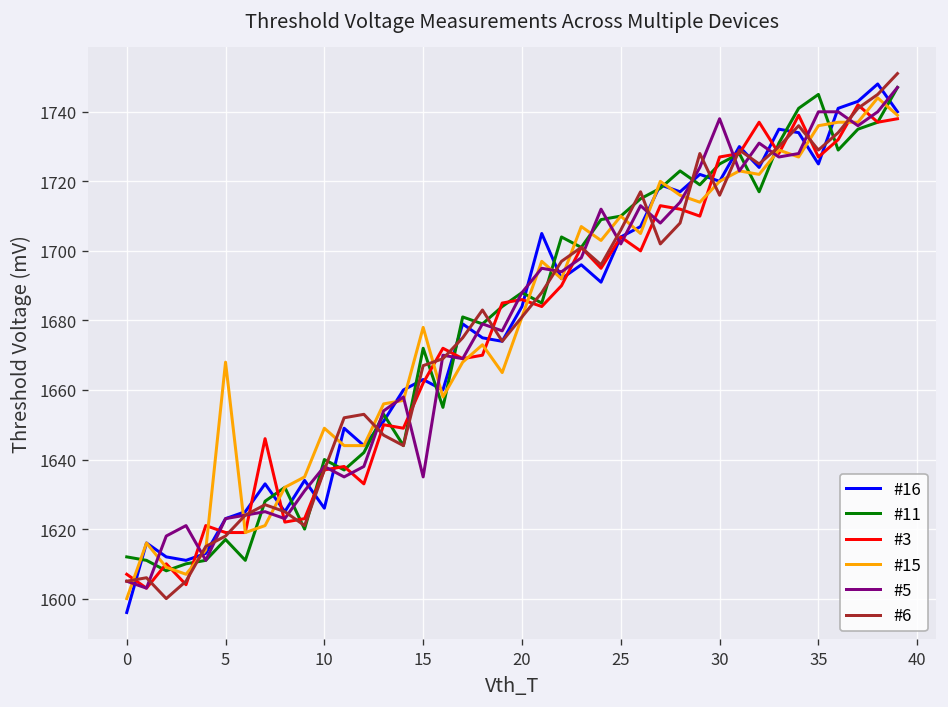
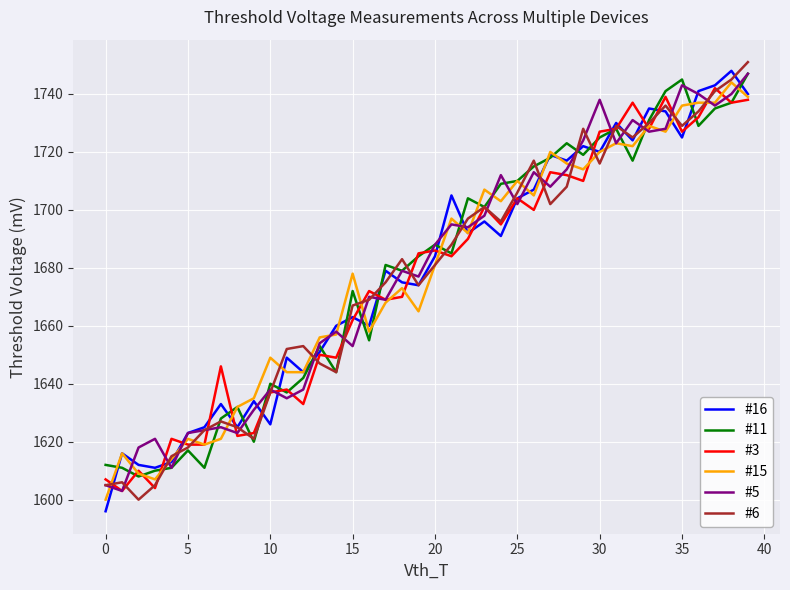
  {
    "#16": {
      "0": 1596,
      "10": 1626,
      "15": 1663,
      "20": 1684,
      "35": 1725
    },
    "#11": {
      "0": 1612,
      "5": 1617,
      "10": 1640,
      "15": 1672,
      "30": 1725,
      "35": 1745
    },
    "#3": {
      "0": 1607,
      "5": 1619,
      "15": 1662,
      "20": 1686,
      "30": 1727,
      "35": 1727
    },
    "#15": {
      "0": 1600,
-     "5": 1668,
+     "5": 1621,
      "10": 1649,
      "15": 1678,
      "35": 1736
    },
    "#5": {
      "10": 1638,
-     "15": 1635,
+     "15": 1653,
      "25": 1702,
      "30": 1738,
-     "35": 1740
+     "35": 1743
    },
    "#6": {
      "5": 1618,
      "15": 1667,
      "25": 1706,
      "30": 1716,
      "35": 1729
    }
  }
